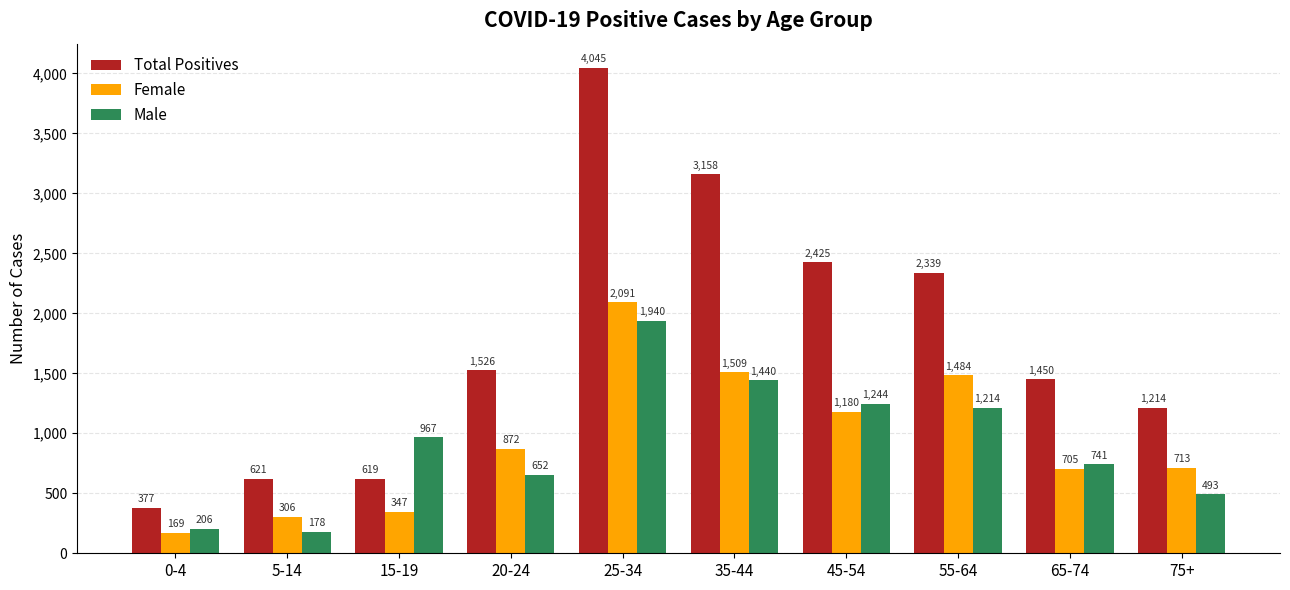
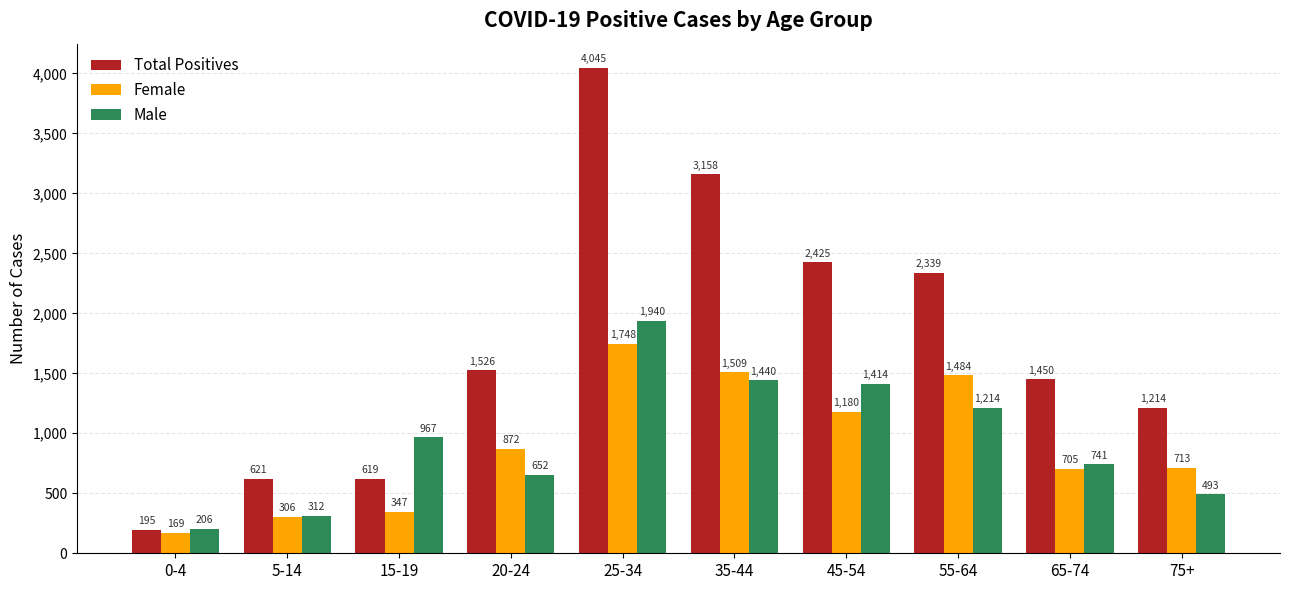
  {
    "Total Positives": {
-     "0-4": "377",
+     "0-4": "195",
      "5-14": "621",
      "15-19": "619",
      "20-24": "1,526",
      "25-34": "4,045",
      "35-44": "3,158",
      "45-54": "2,425",
      "55-64": "2,339",
      "65-74": "1,450",
      "75+": "1,214"
    },
    "Female": {
      "0-4": "169",
      "5-14": "306",
      "15-19": "347",
      "20-24": "872",
-     "25-34": "2,091",
+     "25-34": "1,748",
      "35-44": "1,509",
      "45-54": "1,180",
      "55-64": "1,484",
      "65-74": "705",
      "75+": "713"
    },
    "Male": {
      "0-4": "206",
-     "5-14": "178",
+     "5-14": "312",
      "15-19": "967",
      "20-24": "652",
      "25-34": "1,940",
      "35-44": "1,440",
-     "45-54": "1,244",
+     "45-54": "1,414",
      "55-64": "1,214",
      "65-74": "741",
      "75+": "493"
    }
  }
